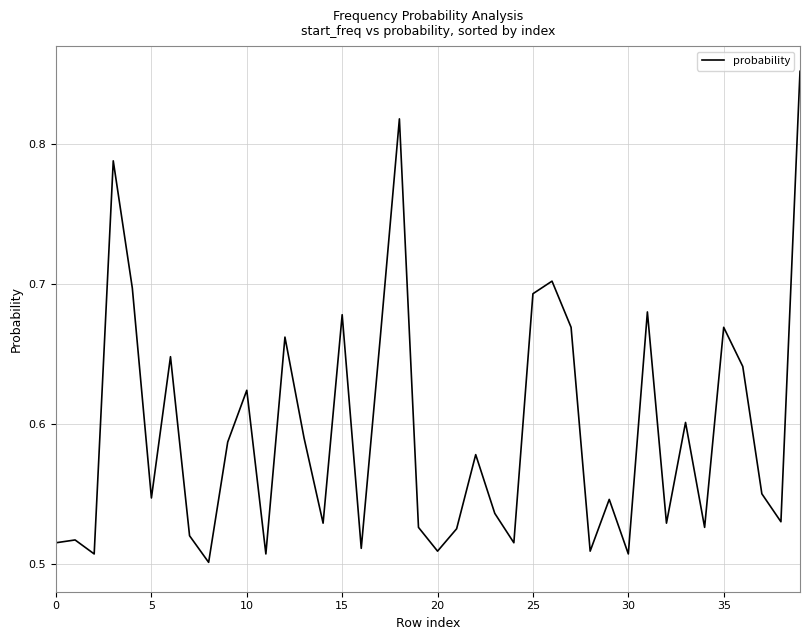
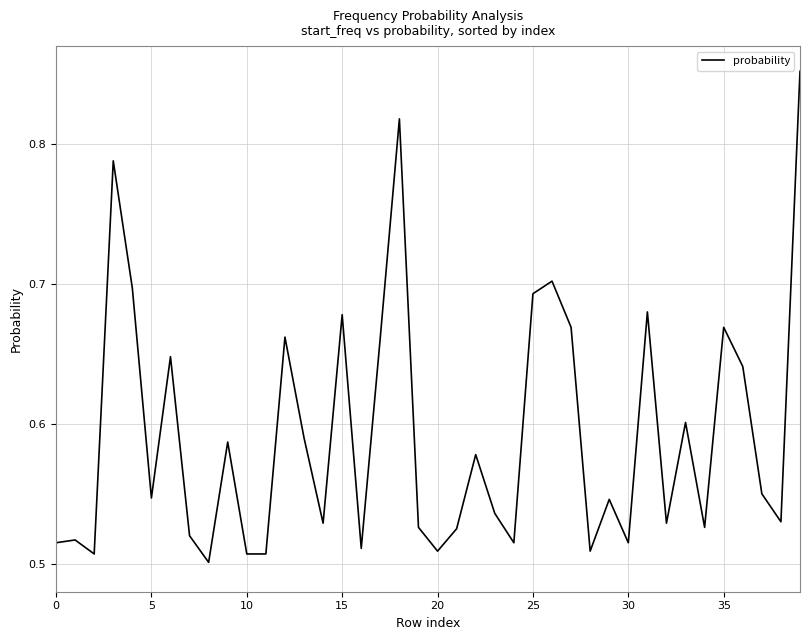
  {
    "0": 0.515,
    "5": 0.547,
-   "10": 0.624,
+   "10": 0.507,
    "15": 0.678,
    "20": 0.509,
    "25": 0.693,
-   "30": 0.507,
+   "30": 0.515,
    "35": 0.669
  }
